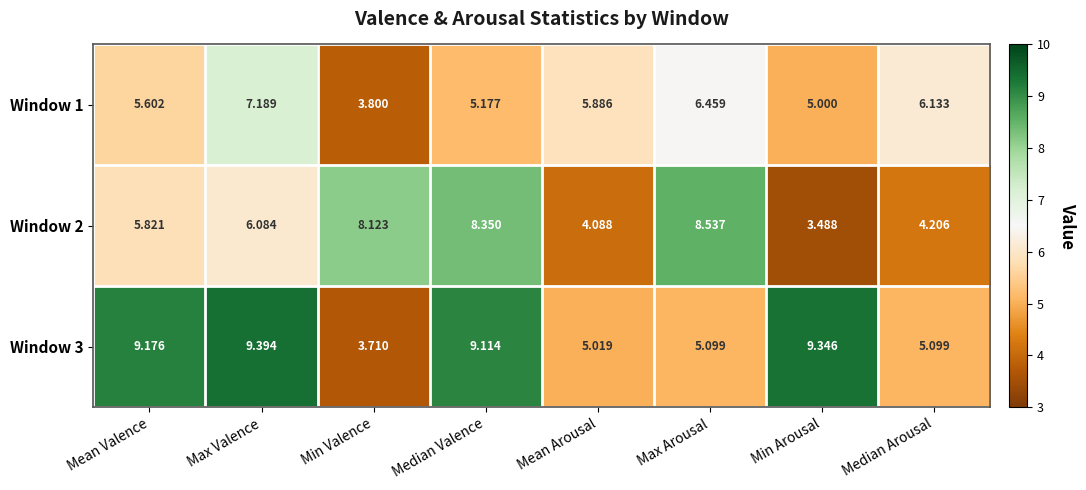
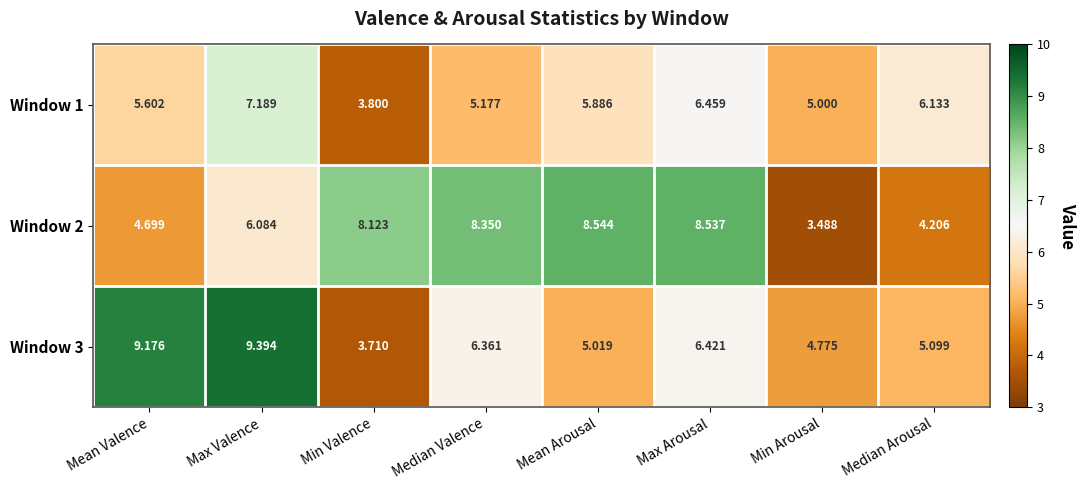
  {
    "Window 1": {
      "Mean Valence": 5.602,
      "Max Valence": 7.189,
      "Min Valence": 3.800,
      "Median Valence": 5.177,
      "Mean Arousal": 5.886,
      "Max Arousal": 6.459,
      "Min Arousal": 5.000,
      "Median Arousal": 6.133
    },
    "Window 2": {
-     "Mean Valence": 5.821,
+     "Mean Valence": 4.699,
      "Max Valence": 6.084,
      "Min Valence": 8.123,
      "Median Valence": 8.350,
-     "Mean Arousal": 4.088,
+     "Mean Arousal": 8.544,
      "Max Arousal": 8.537,
      "Min Arousal": 3.488,
      "Median Arousal": 4.206
    },
    "Window 3": {
      "Mean Valence": 9.176,
      "Max Valence": 9.394,
      "Min Valence": 3.710,
-     "Median Valence": 9.114,
+     "Median Valence": 6.361,
      "Mean Arousal": 5.019,
-     "Max Arousal": 5.099,
-     "Min Arousal": 9.346,
+     "Max Arousal": 6.421,
+     "Min Arousal": 4.775,
      "Median Arousal": 5.099
    }
  }
